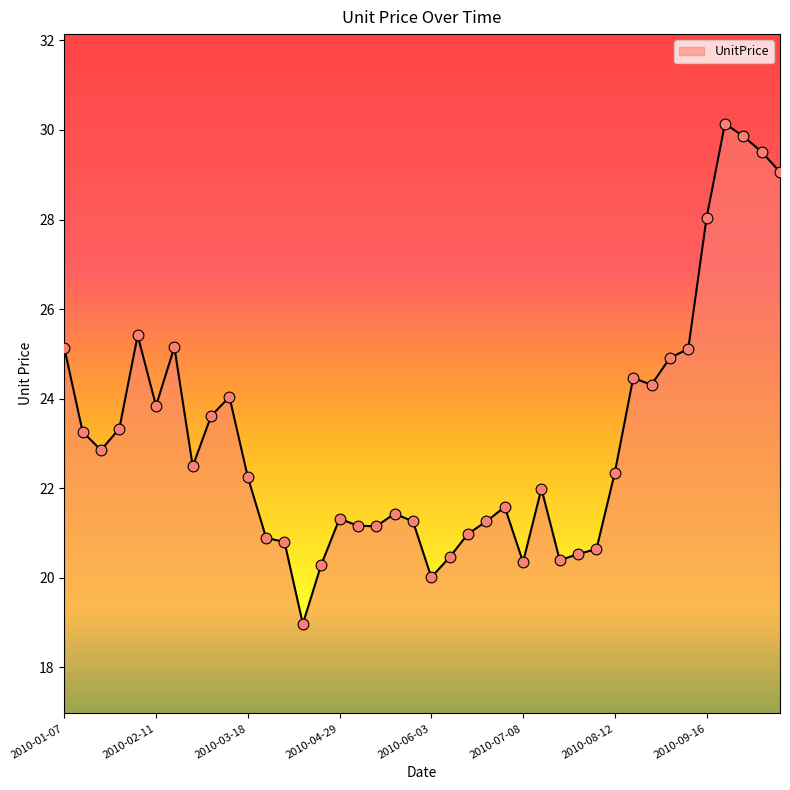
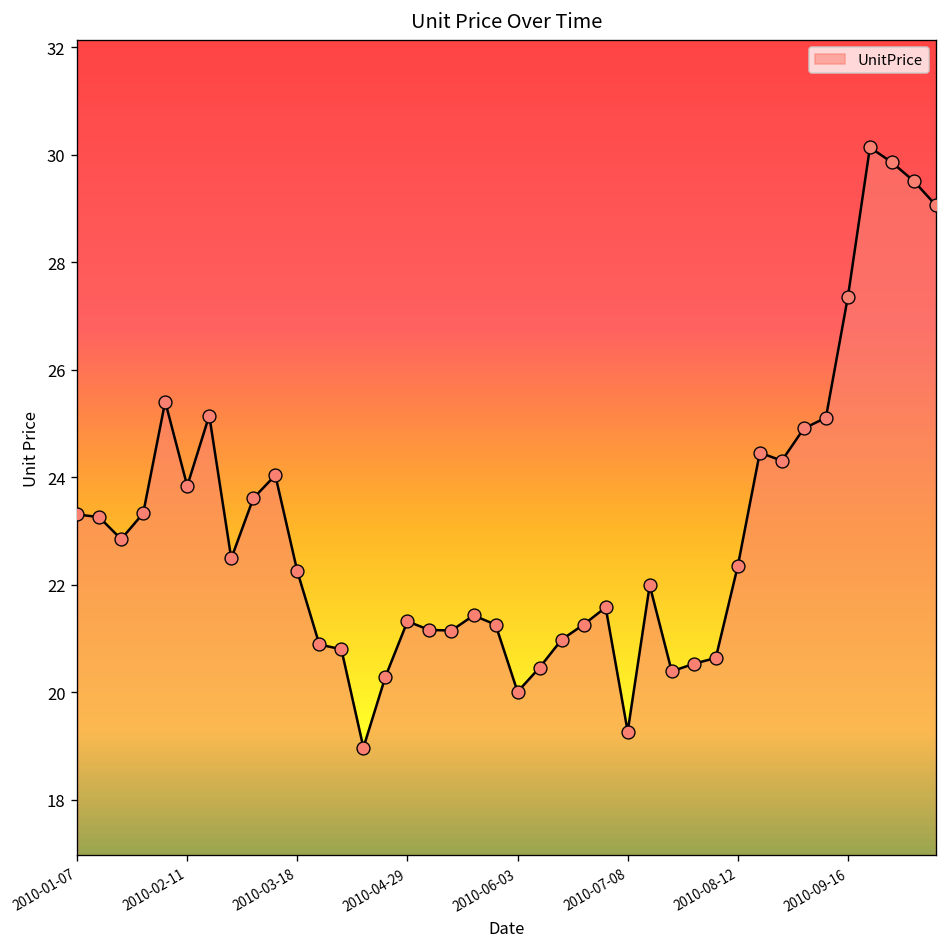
  {
-   "2010-01-07": 25.1,
+   "2010-01-07": 23.3,
    "2010-02-11": 23.8,
    "2010-03-18": 22.3,
    "2010-04-29": 21.3,
    "2010-06-03": 20.0,
-   "2010-07-08": 20.4,
+   "2010-07-08": 19.3,
    "2010-08-12": 22.4,
-   "2010-09-16": 28.0
+   "2010-09-16": 27.4
  }
